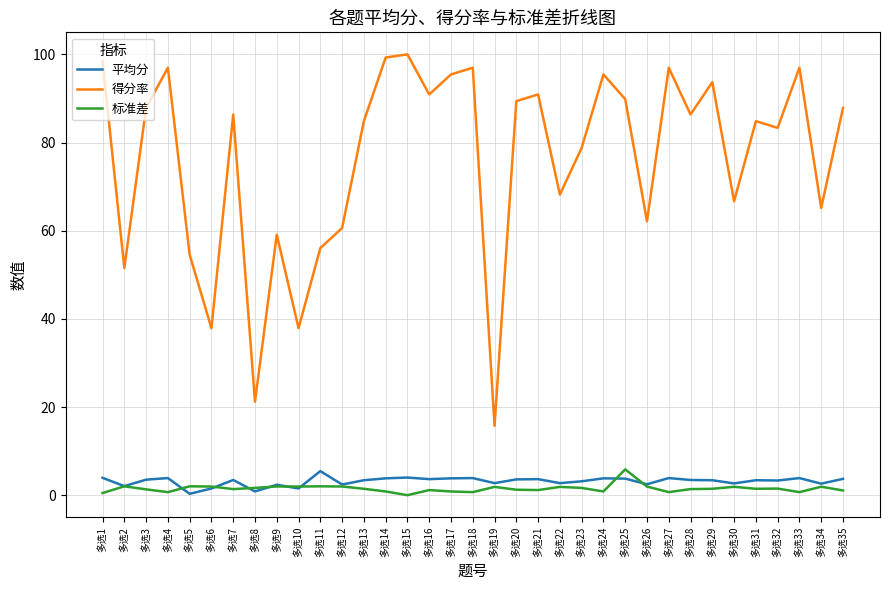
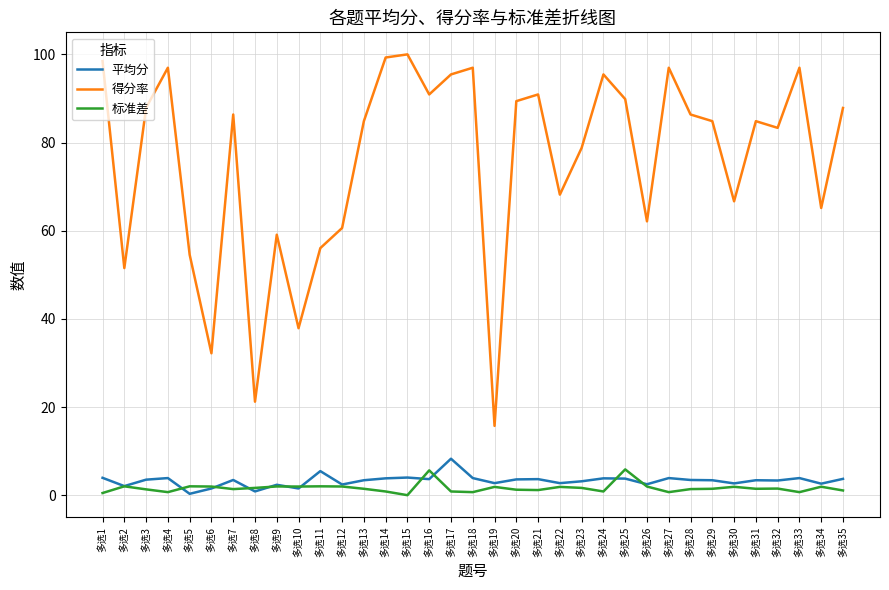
  {
    "平均分": {
      "多选1": 4,
      "多选3": 4,
      "多选4": 4,
      "多选5": 0,
      "多选7": 3,
      "多选8": 1,
      "多选11": 5,
      "多选13": 3,
      "多选14": 4,
      "多选15": 4,
      "多选16": 4,
-     "多选17": 4,
+     "多选17": 8,
      "多选18": 4,
      "多选19": 3,
      "多选20": 4,
      "多选21": 4,
      "多选22": 3,
      "多选23": 3,
      "多选24": 4,
      "多选25": 4,
      "多选27": 4,
      "多选28": 3,
      "多选29": 3,
      "多选30": 3,
      "多选31": 3,
      "多选32": 3,
      "多选33": 4,
      "多选34": 3,
      "多选35": 4
    },
    "得分率": {
      "多选2": 52,
      "多选4": 97,
      "多选5": 55,
-     "多选6": 38,
+     "多选6": 32,
      "多选7": 86,
      "多选8": 21,
      "多选9": 59,
      "多选10": 38,
      "多选11": 56,
      "多选12": 61,
      "多选13": 85,
      "多选14": 99,
      "多选15": 100,
      "多选16": 91,
      "多选17": 95,
      "多选18": 97,
      "多选19": 16,
      "多选20": 89,
      "多选21": 91,
      "多选22": 68,
      "多选23": 79,
      "多选24": 95,
      "多选25": 90,
      "多选26": 62,
      "多选27": 97,
      "多选28": 86,
-     "多选29": 94,
+     "多选29": 85,
      "多选30": 67,
      "多选31": 85,
      "多选32": 83,
      "多选33": 97,
      "多选34": 65,
      "多选35": 88
    },
    "标准差": {
      "多选1": 0,
      "多选3": 1,
      "多选4": 1,
      "多选5": 2,
      "多选7": 1,
      "多选8": 2,
      "多选11": 2,
      "多选13": 1,
      "多选14": 1,
      "多选15": 0,
-     "多选16": 1,
+     "多选16": 6,
      "多选17": 1,
      "多选18": 1,
      "多选19": 2,
      "多选20": 1,
      "多选21": 1,
      "多选22": 2,
      "多选23": 2,
      "多选24": 1,
      "多选25": 6,
      "多选27": 1,
      "多选28": 1,
      "多选29": 1,
      "多选30": 2,
      "多选31": 1,
      "多选32": 2,
      "多选33": 1,
      "多选34": 2,
      "多选35": 1
    }
  }
